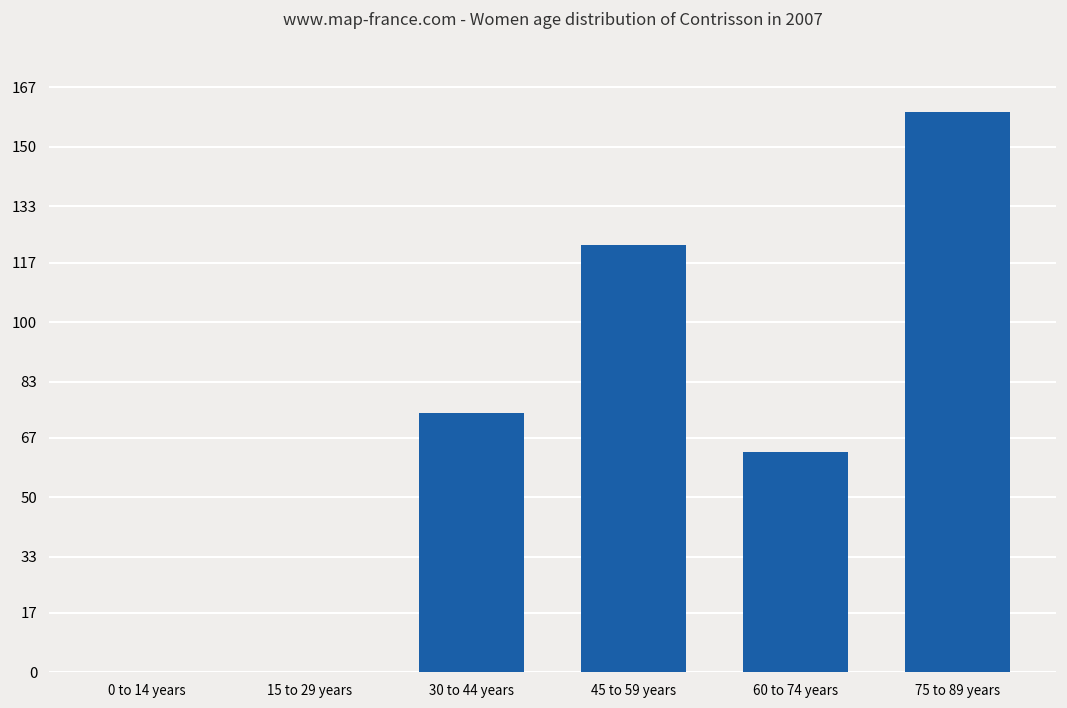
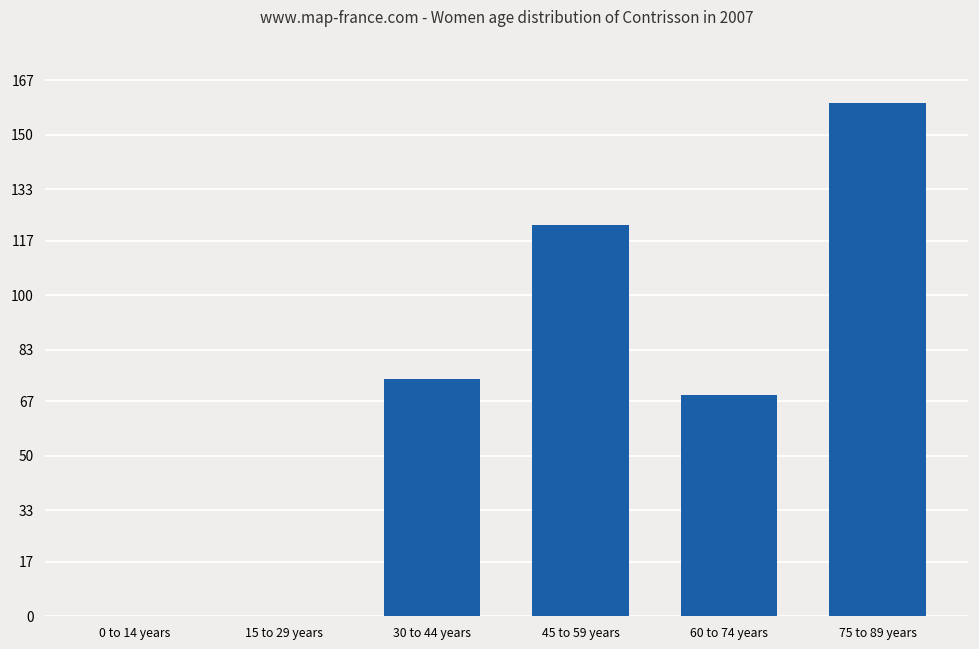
  {
    "0 to 14 years": 0,
    "15 to 29 years": 0,
    "30 to 44 years": 74,
    "45 to 59 years": 122,
-   "60 to 74 years": 63,
+   "60 to 74 years": 69,
    "75 to 89 years": 160
  }
